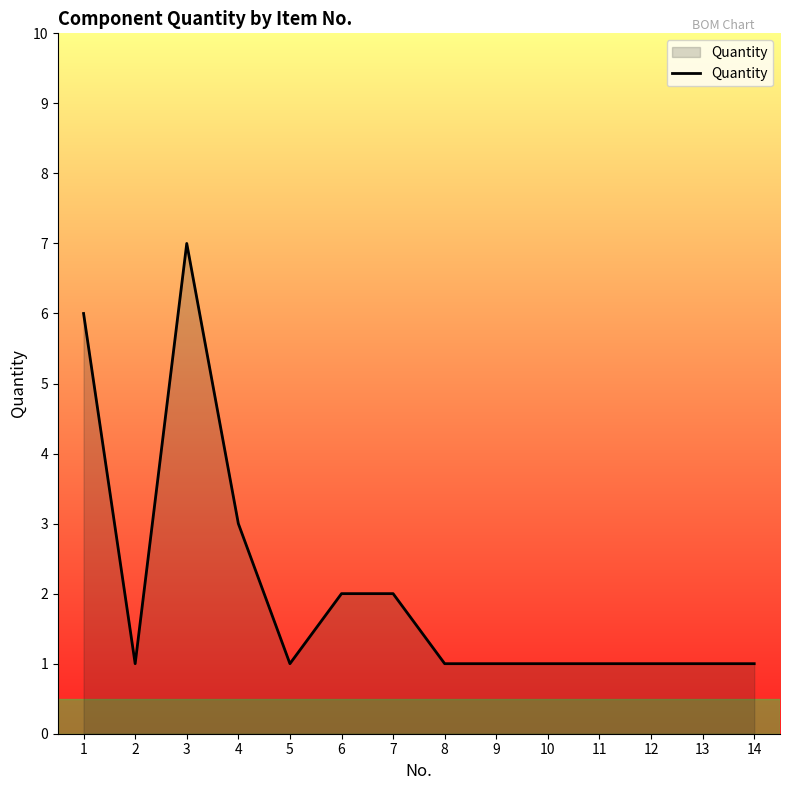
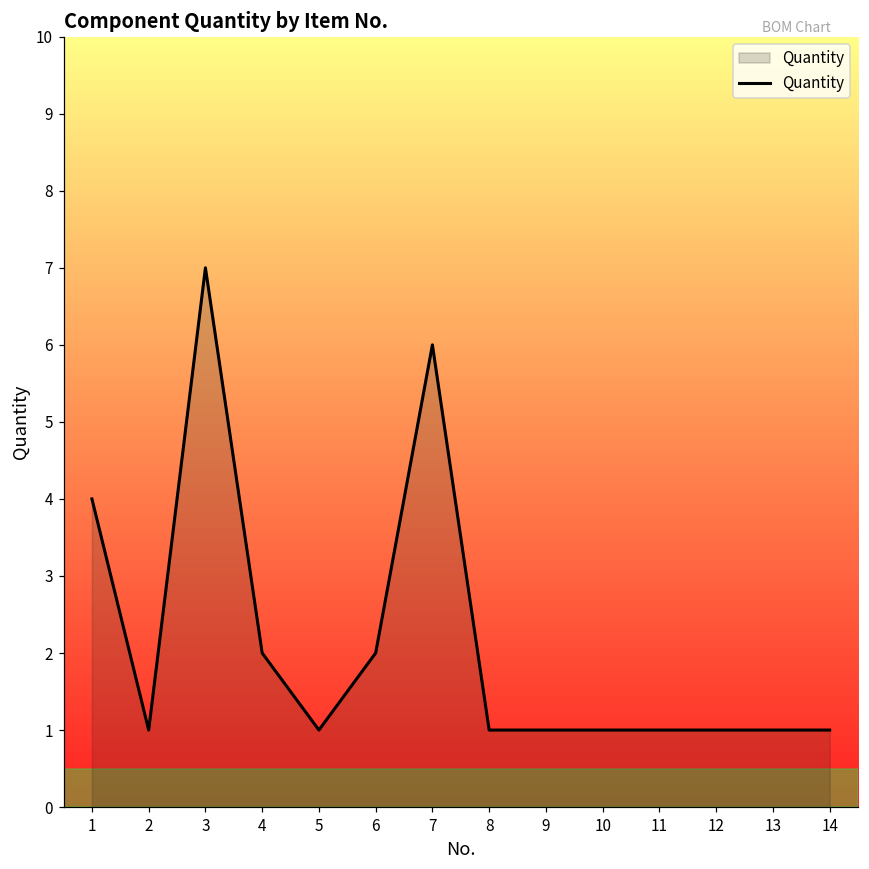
  {
-   "1": 6,
+   "1": 4,
    "2": 1,
    "3": 7,
-   "4": 3,
+   "4": 2,
    "5": 1,
    "6": 2,
-   "7": 2,
+   "7": 6,
    "8": 1,
    "9": 1,
    "10": 1,
    "11": 1,
    "12": 1,
    "13": 1,
    "14": 1
  }
